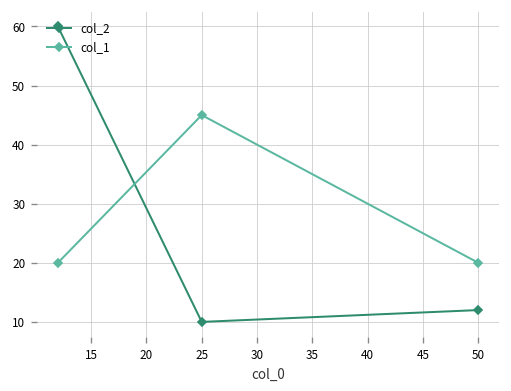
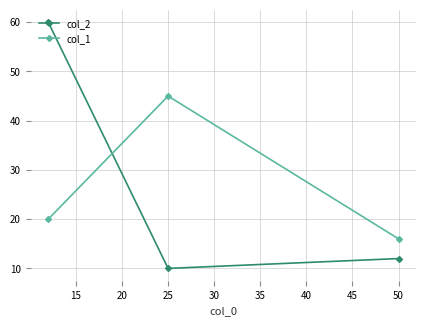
  {
    "col_2": {
      "25": 10,
      "50": 12
    },
    "col_1": {
      "25": 45,
-     "50": 20
+     "50": 16
    }
  }
